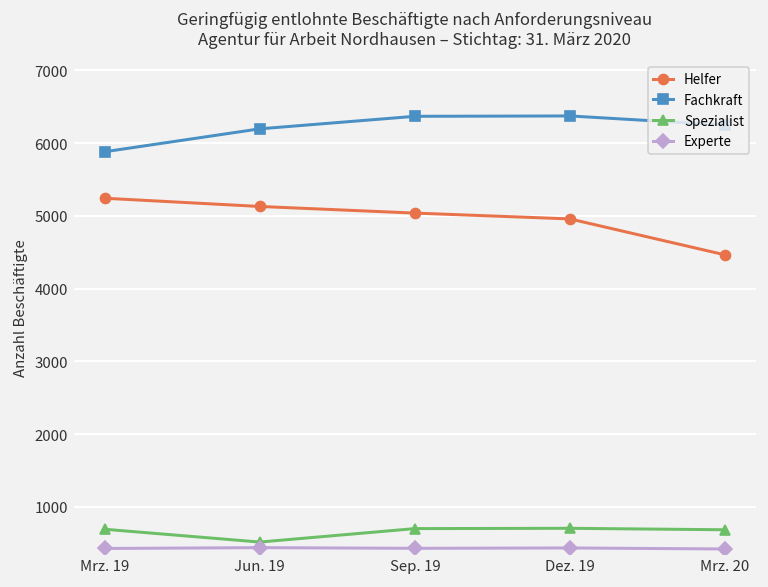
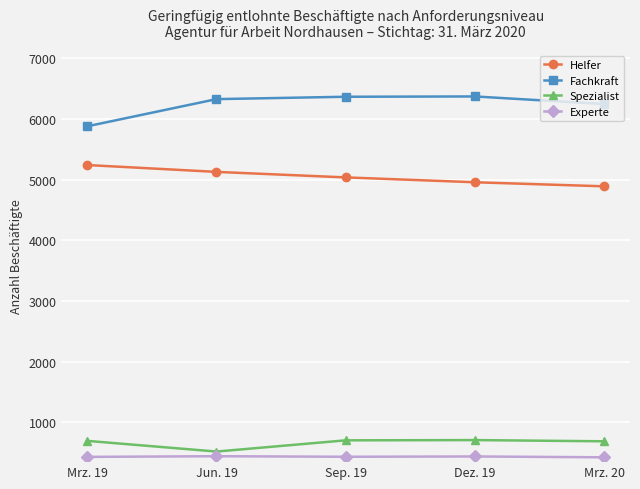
  {
    "Helfer": {
      "Mrz. 19": 5200,
      "Jun. 19": 5100,
      "Sep. 19": 5000,
      "Dez. 19": 5000,
-     "Mrz. 20": 4500
+     "Mrz. 20": 4900
    },
    "Fachkraft": {
      "Mrz. 19": 5900,
-     "Jun. 19": 6200,
+     "Jun. 19": 6300,
      "Sep. 19": 6400,
      "Dez. 19": 6400
    },
    "Spezialist": {
      "Mrz. 19": 700,
      "Jun. 19": 500,
      "Sep. 19": 700,
      "Dez. 19": 700,
      "Mrz. 20": 700
    },
    "Experte": {
      "Mrz. 19": 400,
      "Jun. 19": 400,
      "Sep. 19": 400,
      "Dez. 19": 400,
      "Mrz. 20": 400
    }
  }
